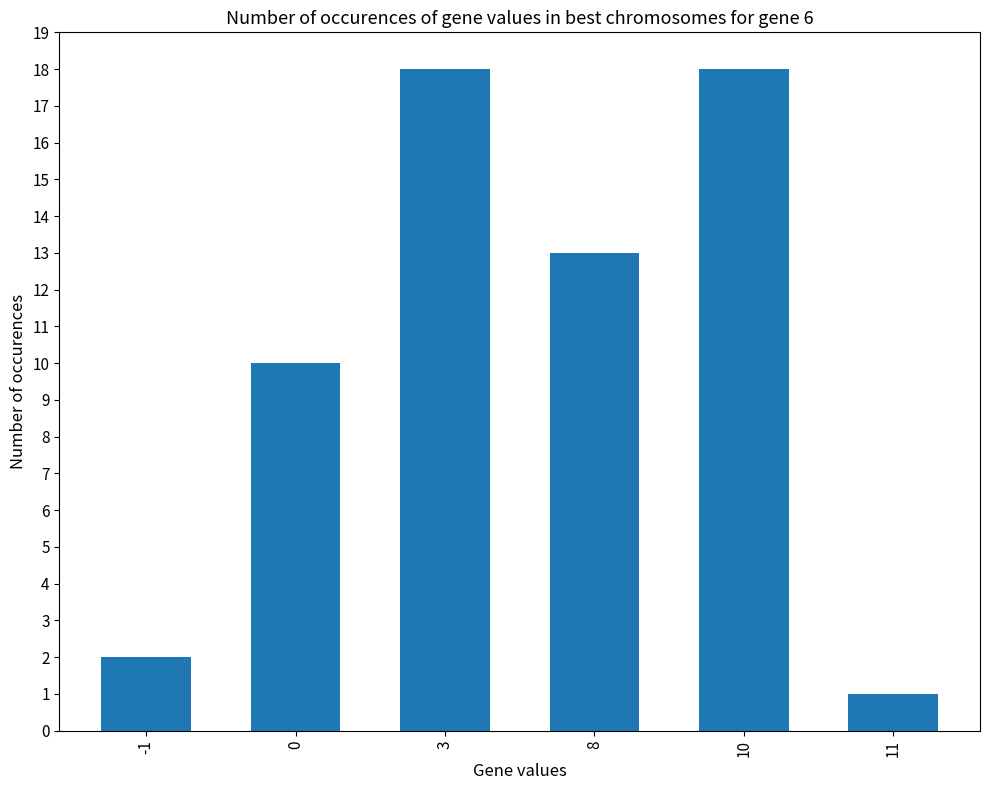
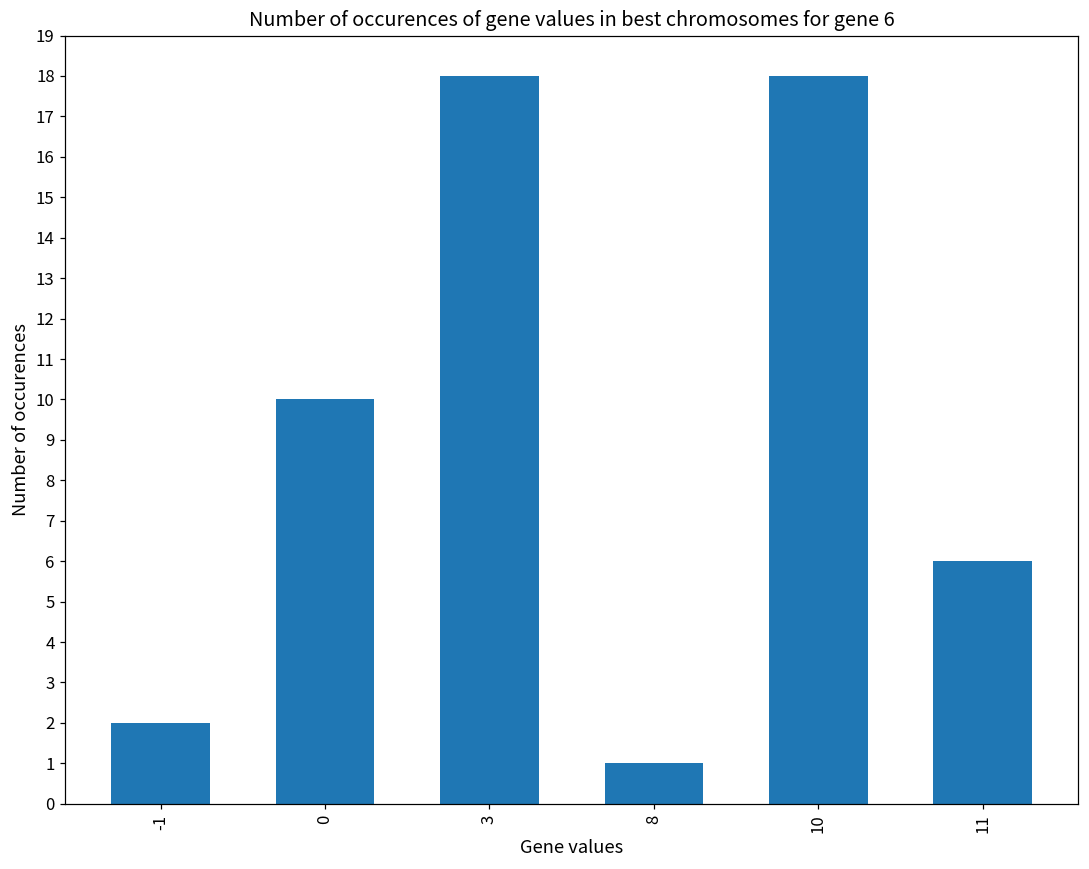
  {
    "-1": 2,
    "0": 10,
    "3": 18,
-   "8": 13,
+   "8": 1,
    "10": 18,
-   "11": 1
+   "11": 6
  }
